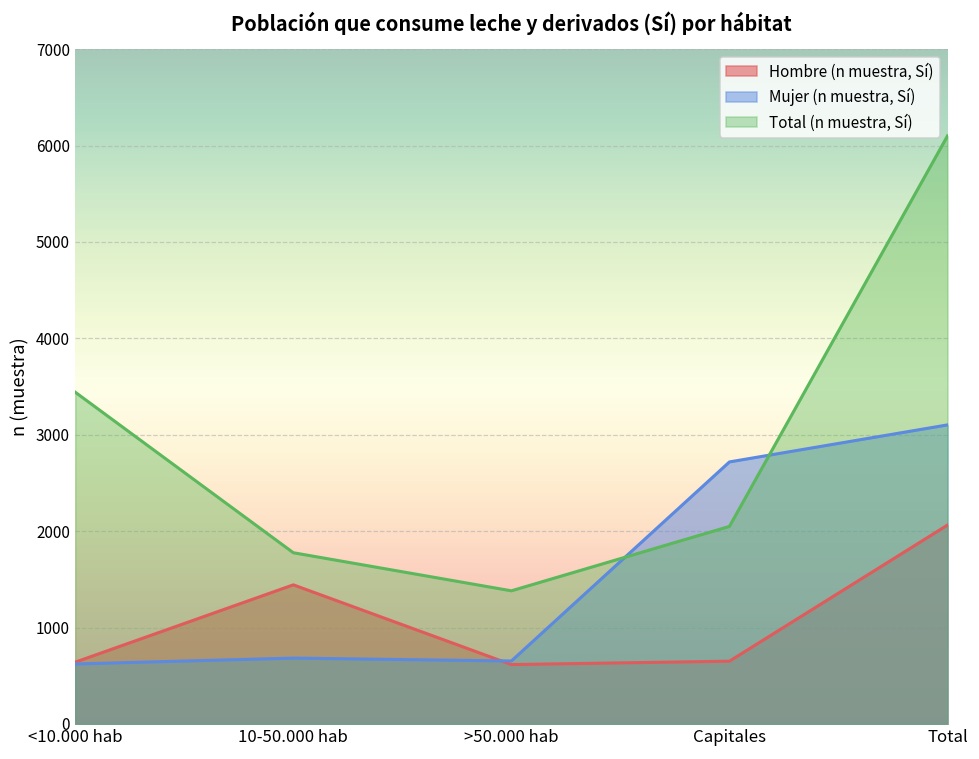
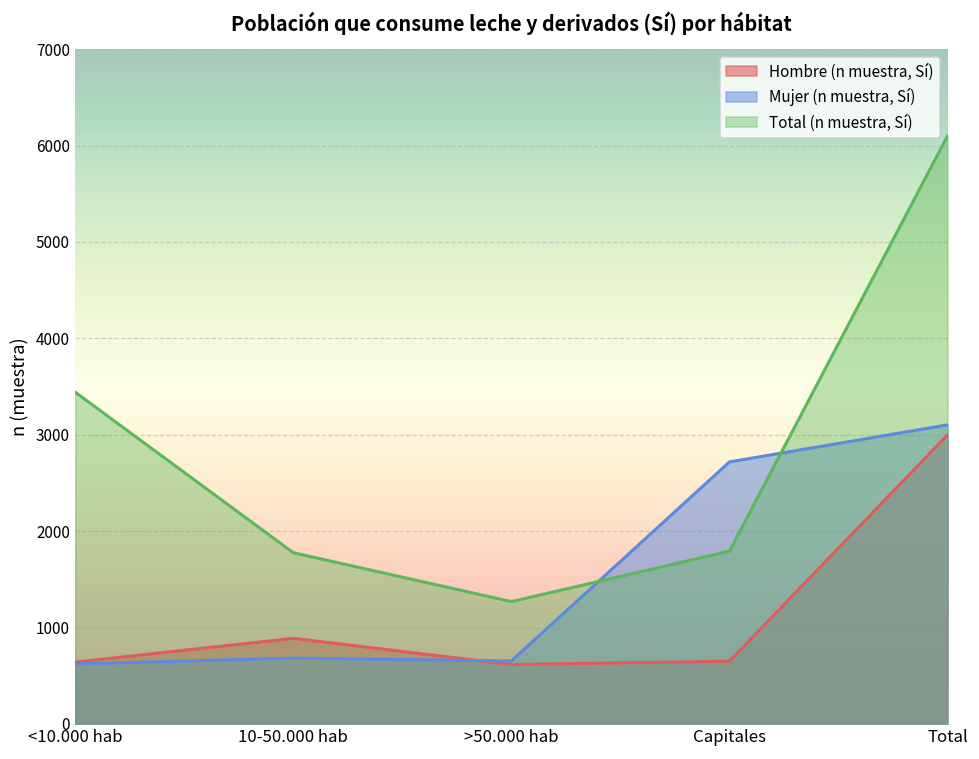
  {
    "Hombre (n muestra, Sí)": {
-     "10-50.000 hab": 1400,
+     "10-50.000 hab": 900,
      ">50.000 hab": 600,
      "Capitales": 700,
-     "Total": 2100
+     "Total": 3000
    },
    "Mujer (n muestra, Sí)": {
      "10-50.000 hab": 700,
      ">50.000 hab": 700,
      "Capitales": 2700,
      "Total": 3100
    },
    "Total (n muestra, Sí)": {
      "<10.000 hab": 3400,
      "10-50.000 hab": 1800,
-     ">50.000 hab": 1400,
-     "Capitales": 2000,
+     ">50.000 hab": 1300,
+     "Capitales": 1800,
      "Total": 6100
    }
  }
